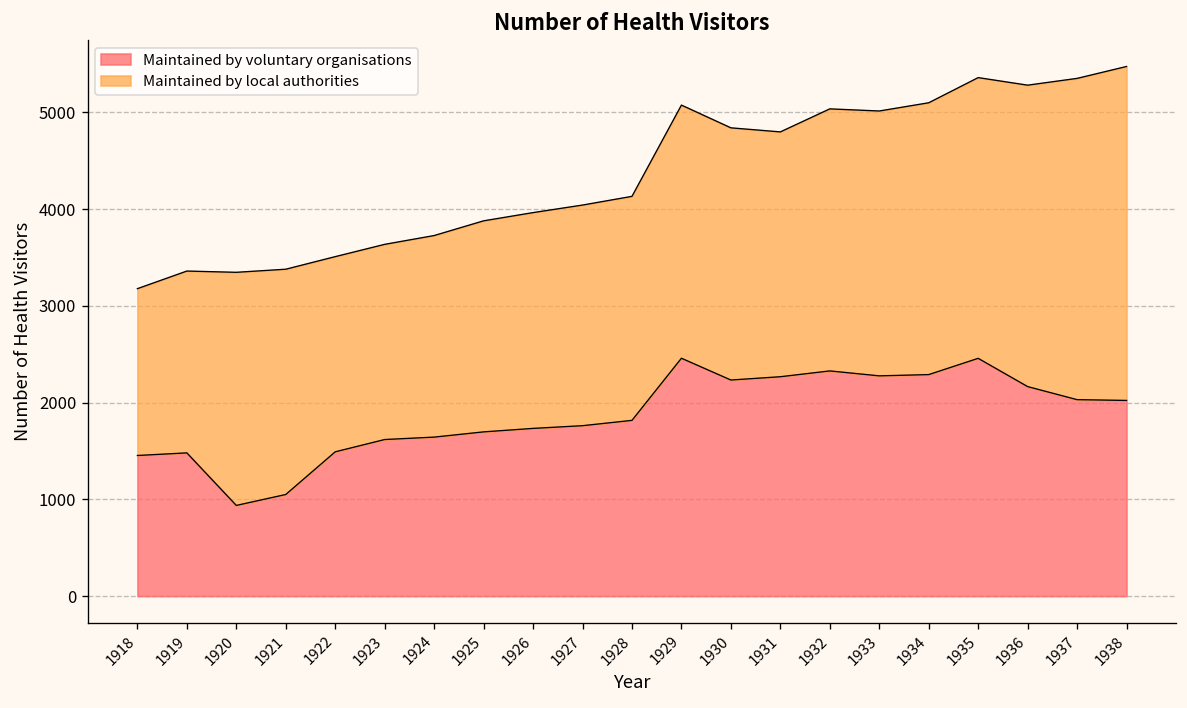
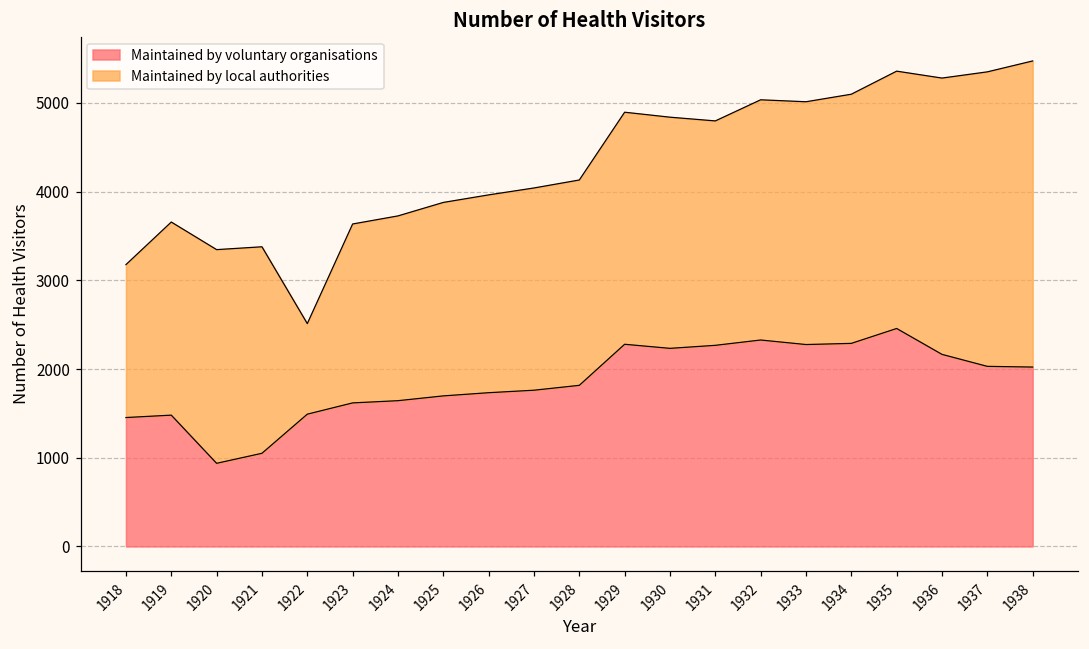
  {
    "Maintained by voluntary organisations": {
      "1918": 1500,
      "1919": 1500,
      "1920": 900,
      "1921": 1100,
      "1922": 1500,
      "1923": 1600,
      "1924": 1600,
      "1925": 1700,
      "1926": 1700,
      "1927": 1800,
      "1928": 1800,
-     "1929": 2500,
+     "1929": 2300,
      "1930": 2200,
      "1931": 2300,
      "1932": 2300,
      "1933": 2300,
      "1934": 2300,
      "1935": 2500,
      "1936": 2200,
      "1937": 2000,
      "1938": 2000
    },
    "Maintained by local authorities": {
      "1918": 1700,
-     "1919": 1900,
+     "1919": 2200,
      "1920": 2400,
      "1921": 2300,
-     "1922": 2000,
+     "1922": 1000,
      "1923": 2000,
      "1924": 2100,
      "1925": 2200,
      "1926": 2200,
      "1927": 2300,
      "1928": 2300,
      "1929": 2600,
      "1930": 2600,
      "1931": 2500,
      "1932": 2700,
      "1933": 2700,
      "1934": 2800,
      "1935": 2900,
      "1936": 3100,
      "1937": 3300,
      "1938": 3500
    }
  }
